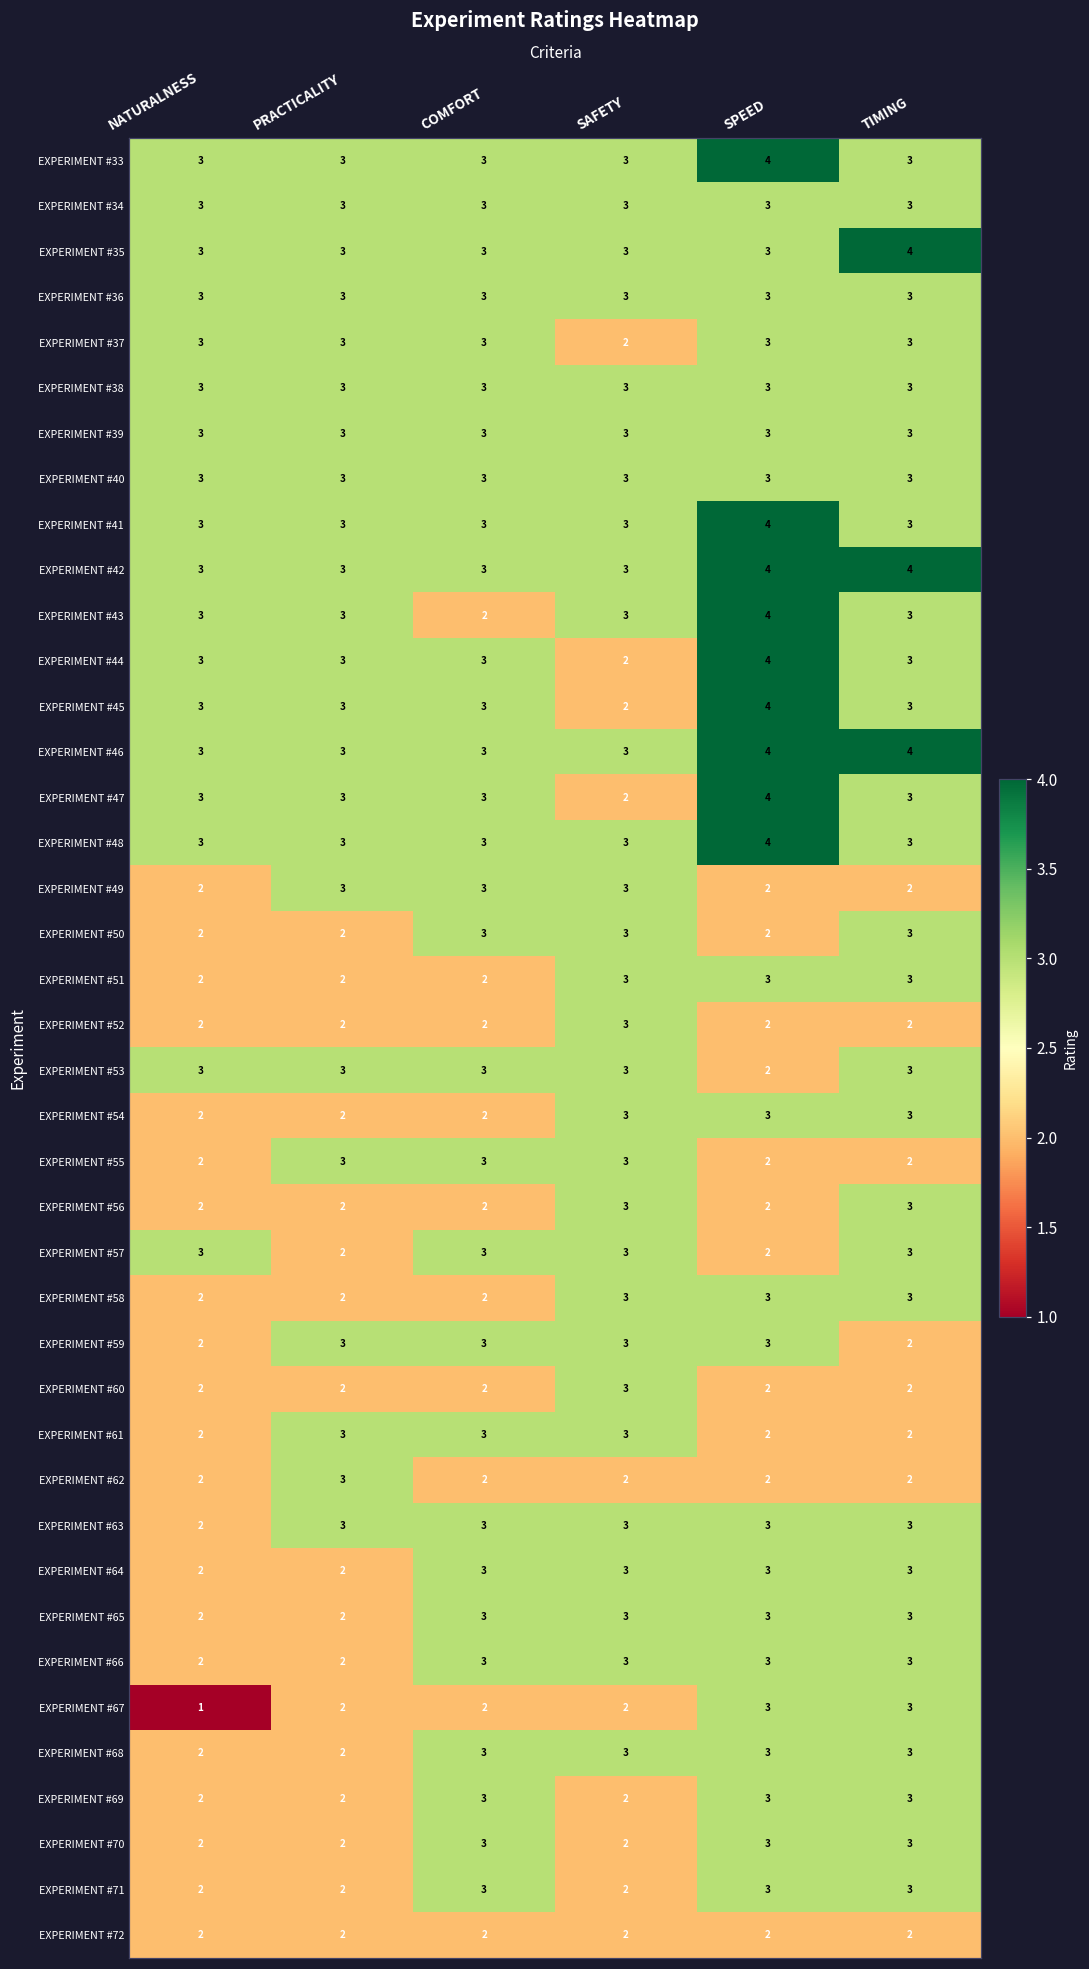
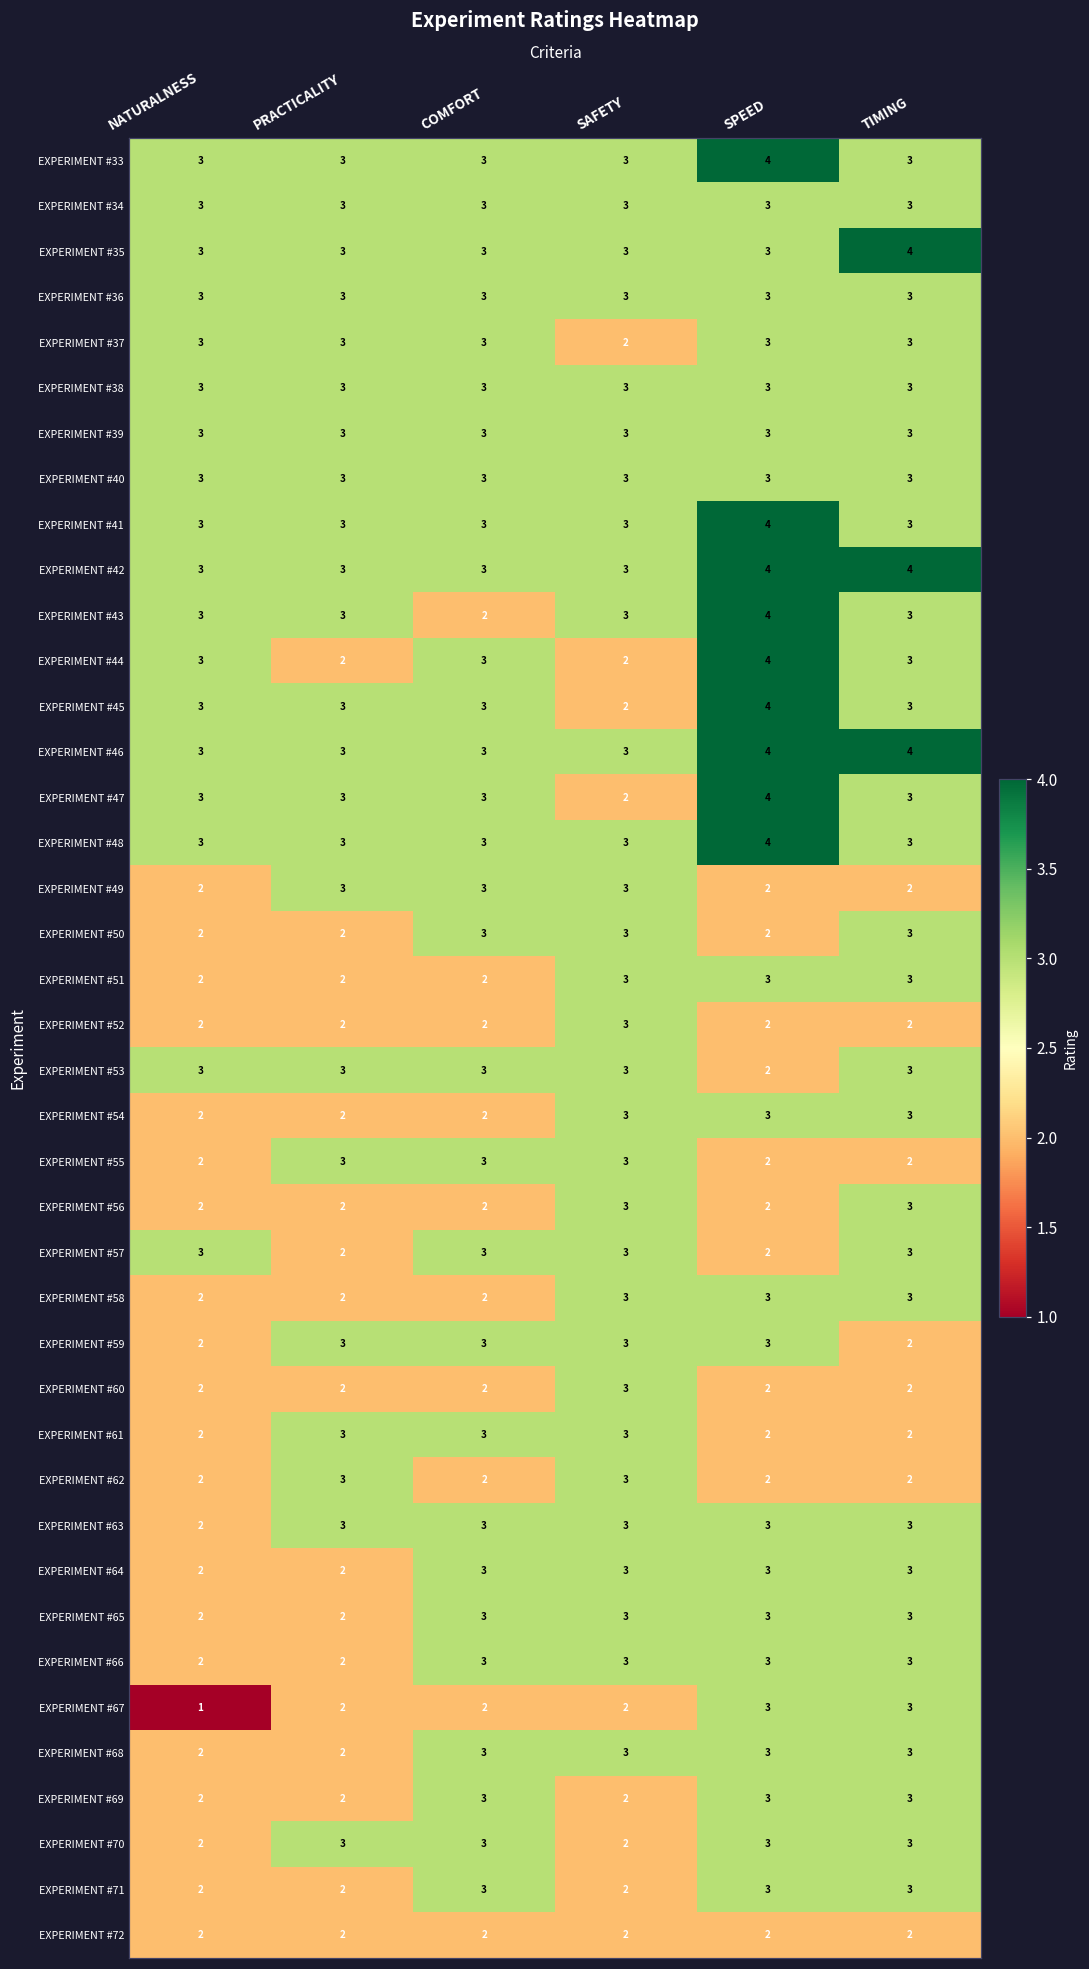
  {
    "EXPERIMENT #44": {
      "NATURALNESS": 3,
-     "PRACTICALITY": 3,
+     "PRACTICALITY": 2,
      "COMFORT": 3,
      "SAFETY": 2,
      "SPEED": 4,
      "TIMING": 3
    },
    "EXPERIMENT #62": {
      "NATURALNESS": 2,
      "PRACTICALITY": 3,
      "COMFORT": 2,
-     "SAFETY": 2,
+     "SAFETY": 3,
      "SPEED": 2,
      "TIMING": 2
    },
    "EXPERIMENT #70": {
      "NATURALNESS": 2,
-     "PRACTICALITY": 2,
+     "PRACTICALITY": 3,
      "COMFORT": 3,
      "SAFETY": 2,
      "SPEED": 3,
      "TIMING": 3
    }
  }
